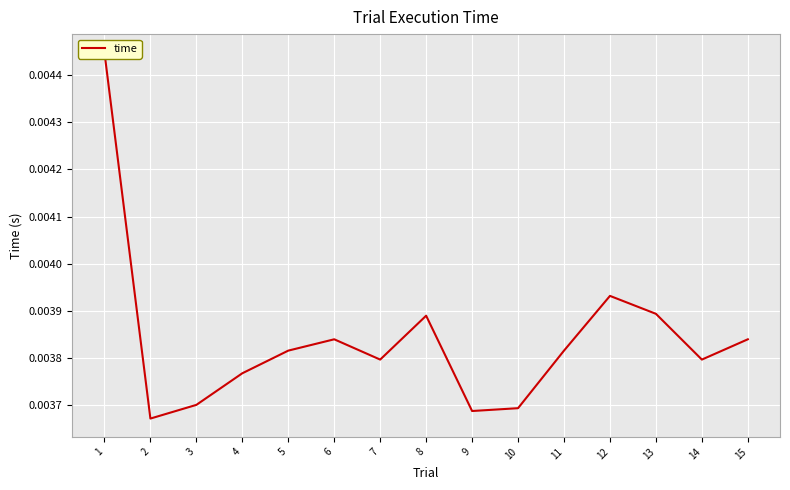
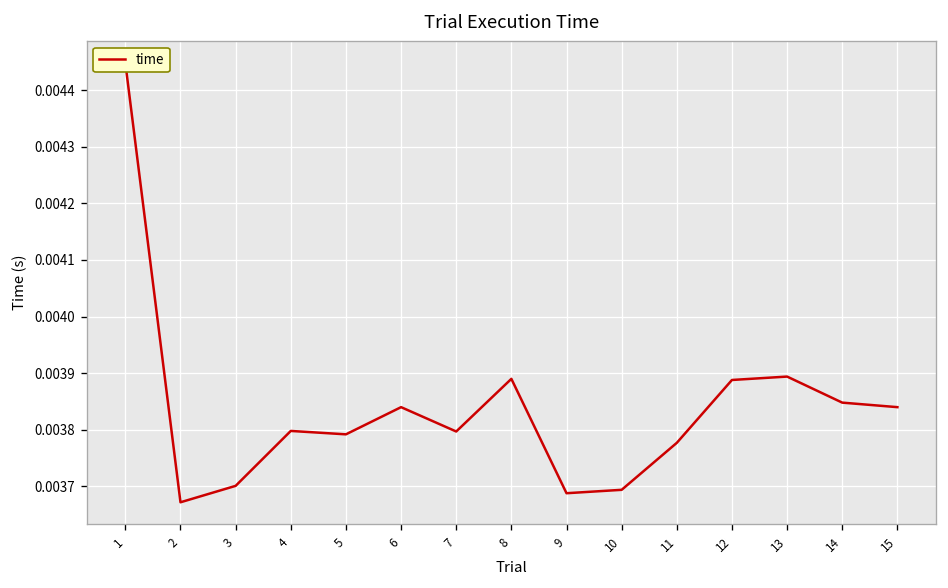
  {
    "2": 0.00367,
    "3": 0.00370,
-   "4": 0.00377,
-   "5": 0.00382,
+   "4": 0.00380,
+   "5": 0.00379,
    "6": 0.00384,
    "7": 0.00380,
    "8": 0.00389,
    "9": 0.00369,
    "10": 0.00369,
-   "11": 0.00382,
-   "12": 0.00393,
+   "11": 0.00378,
+   "12": 0.00389,
    "13": 0.00389,
-   "14": 0.00380,
+   "14": 0.00385,
    "15": 0.00384
  }
